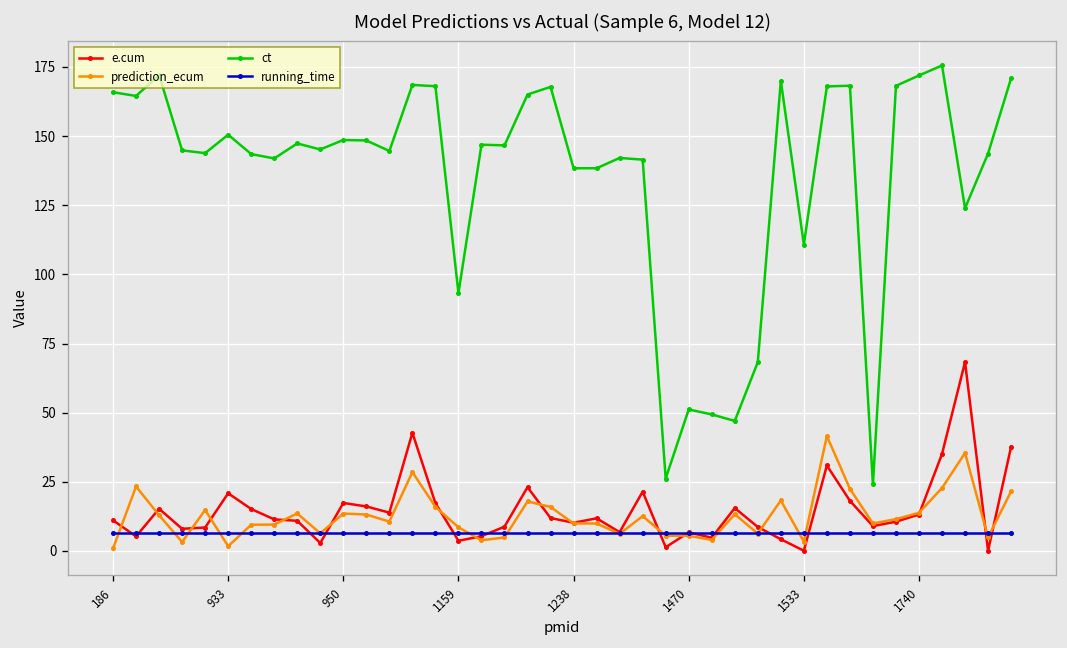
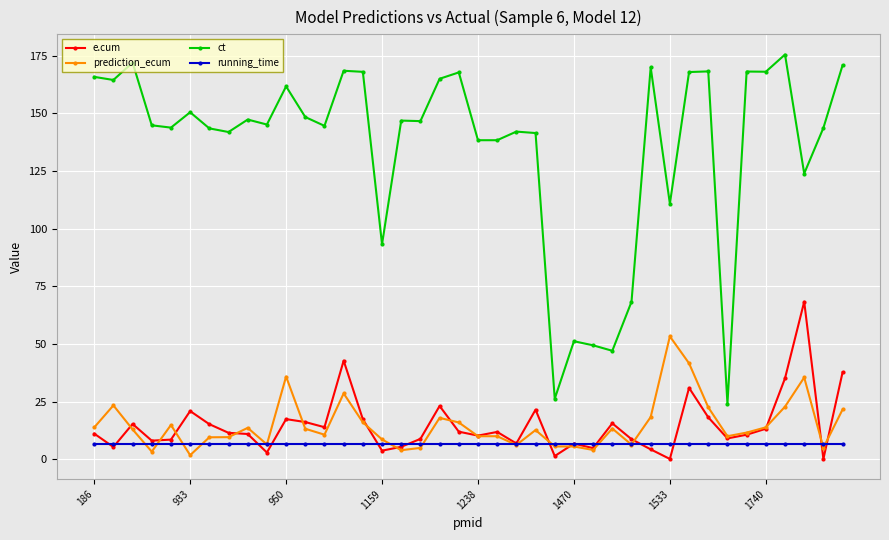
  {
    "e.cum": {
      "186": 11,
      "933": 21,
      "950": 17,
      "1159": 4,
      "1533": 0
    },
    "prediction_ecum": {
-     "186": 1,
+     "186": 14,
      "933": 2,
-     "950": 14,
+     "950": 36,
      "1159": 9,
-     "1533": 3
+     "1533": 53
    },
    "ct": {
      "186": 166,
      "933": 151,
-     "950": 149,
+     "950": 162,
      "1159": 93,
      "1238": 138,
      "1470": 51,
      "1533": 111,
-     "1740": 172
+     "1740": 168
    },
    "running_time": {
      "186": 7,
      "933": 7,
      "950": 7,
      "1159": 7,
      "1238": 7,
      "1533": 7,
      "1740": 7
    }
  }
